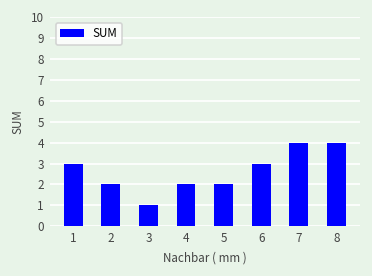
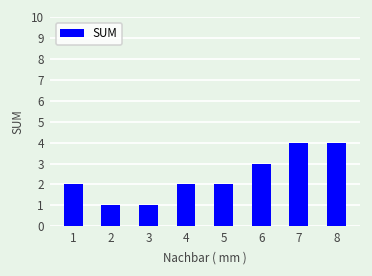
  {
-   "1": 3,
-   "2": 2,
+   "1": 2,
+   "2": 1,
    "3": 1,
    "4": 2,
    "5": 2,
    "6": 3,
    "7": 4,
    "8": 4
  }
